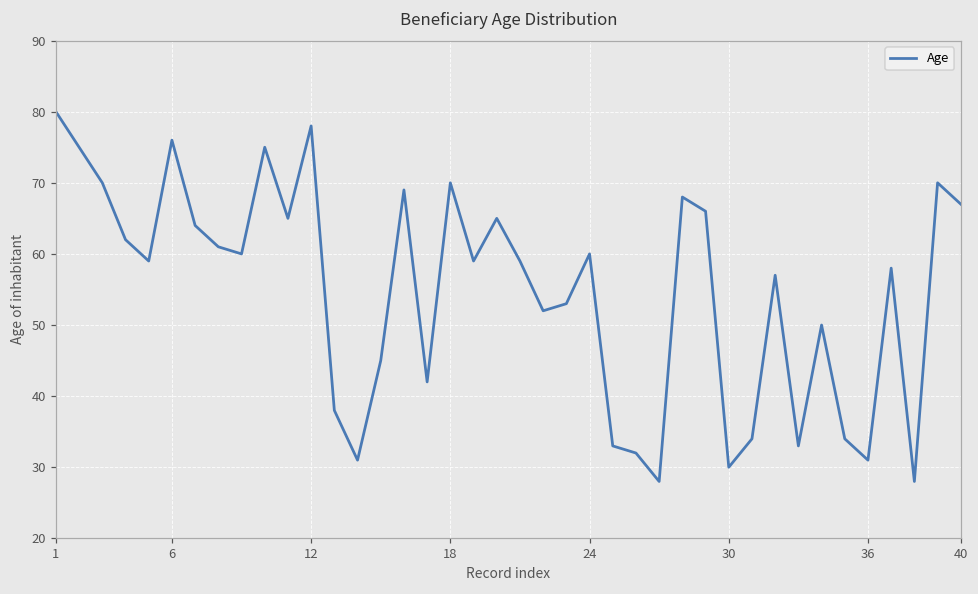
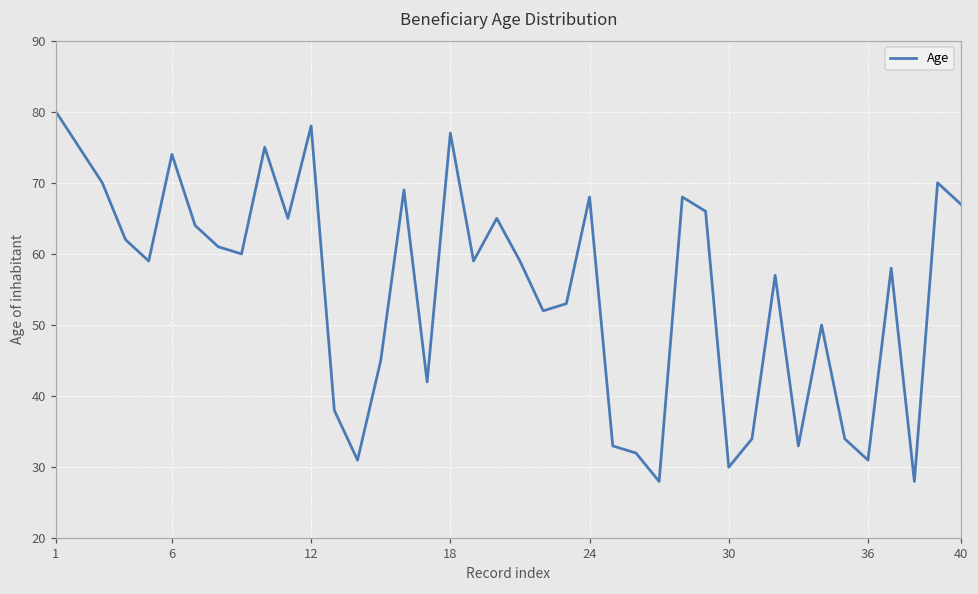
  {
    "1": 80,
-   "6": 76,
+   "6": 74,
    "12": 78,
-   "18": 70,
-   "24": 60,
+   "18": 77,
+   "24": 68,
    "30": 30,
    "36": 31,
    "40": 67
  }
